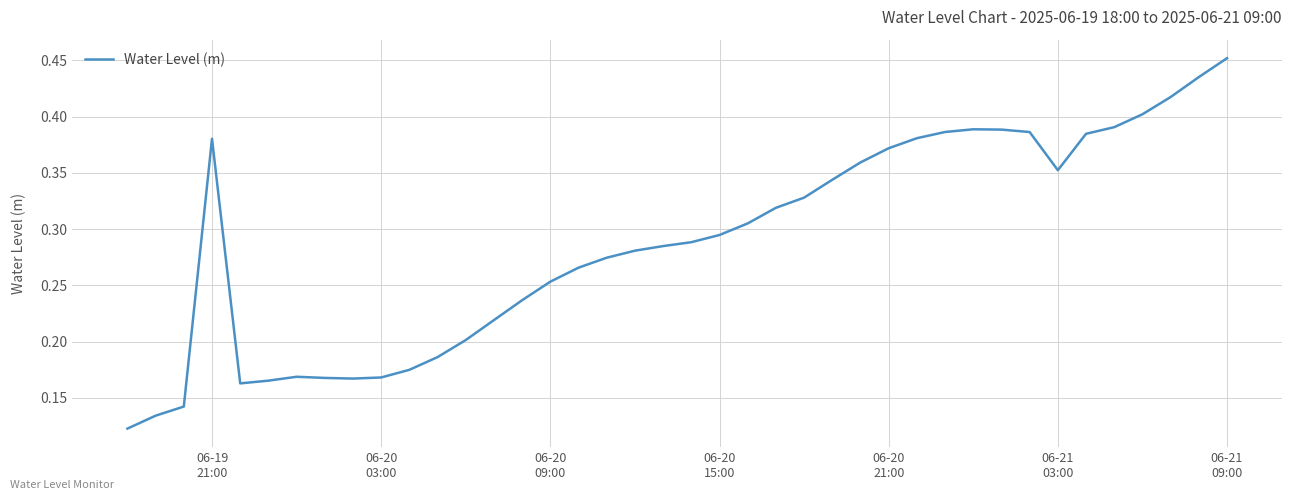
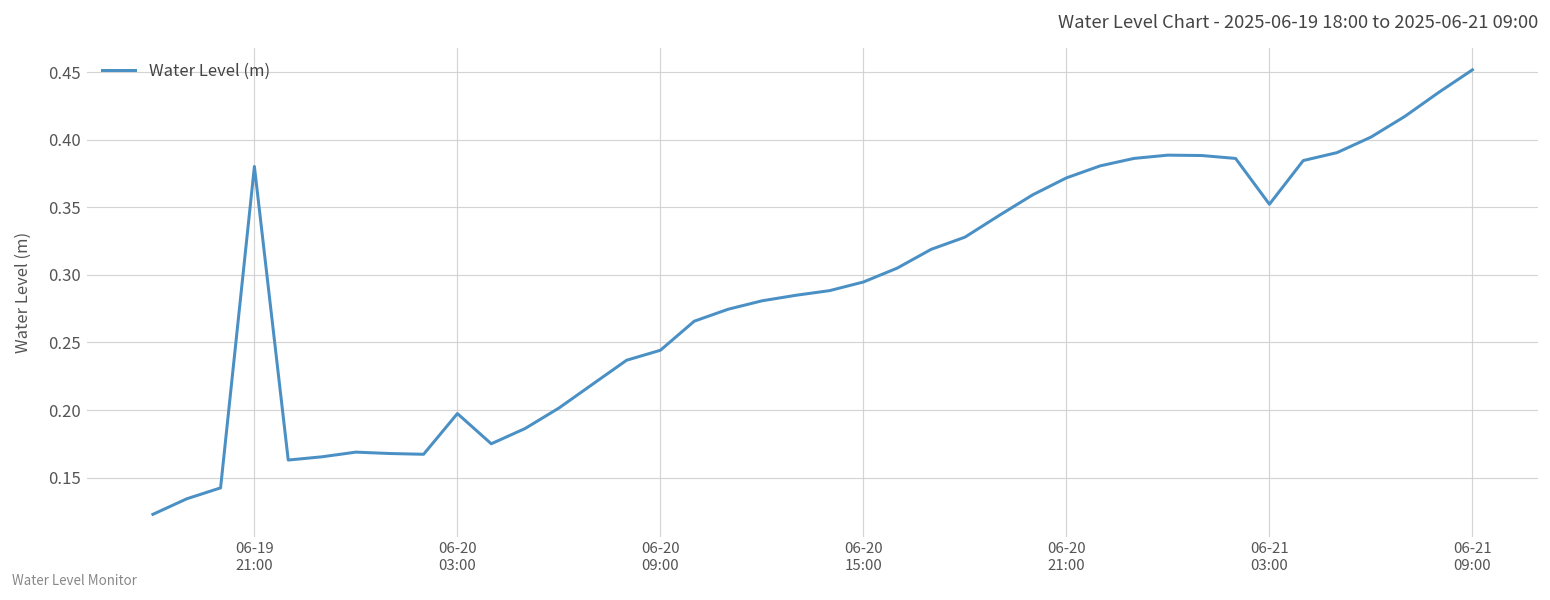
  {
    "06-19 21:00": 0.380,
-   "06-20 03:00": 0.168,
-   "06-20 09:00": 0.253,
+   "06-20 03:00": 0.197,
+   "06-20 09:00": 0.244,
    "06-20 15:00": 0.295,
    "06-20 21:00": 0.372,
    "06-21 03:00": 0.352,
    "06-21 09:00": 0.452
  }
